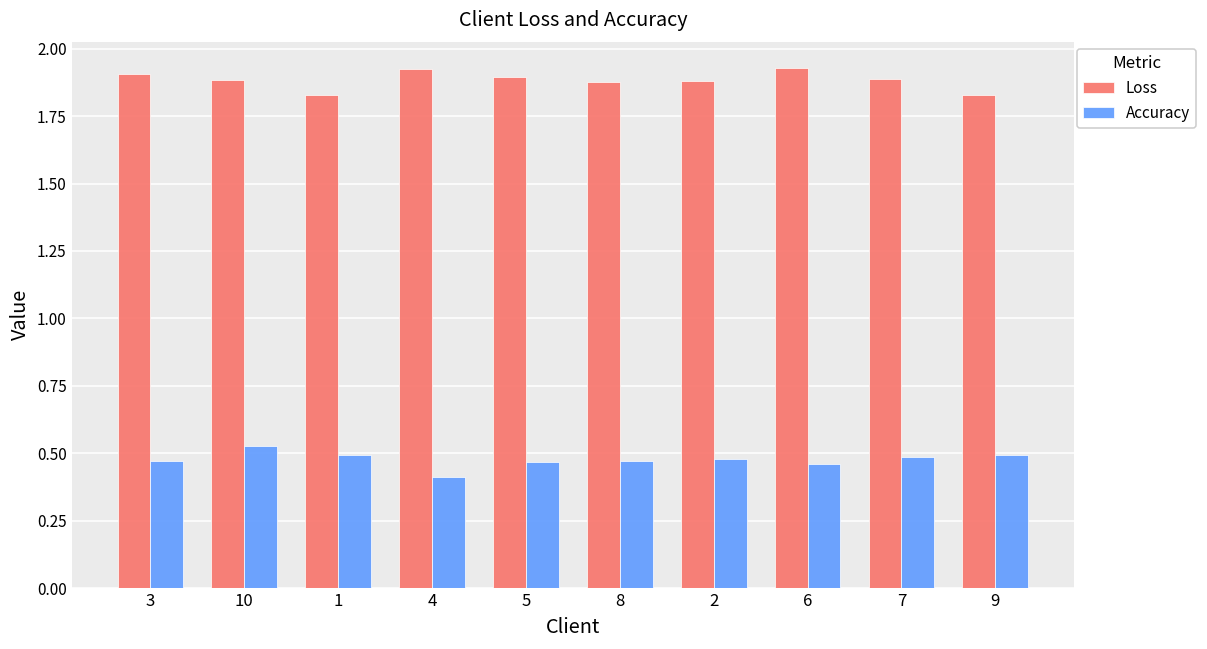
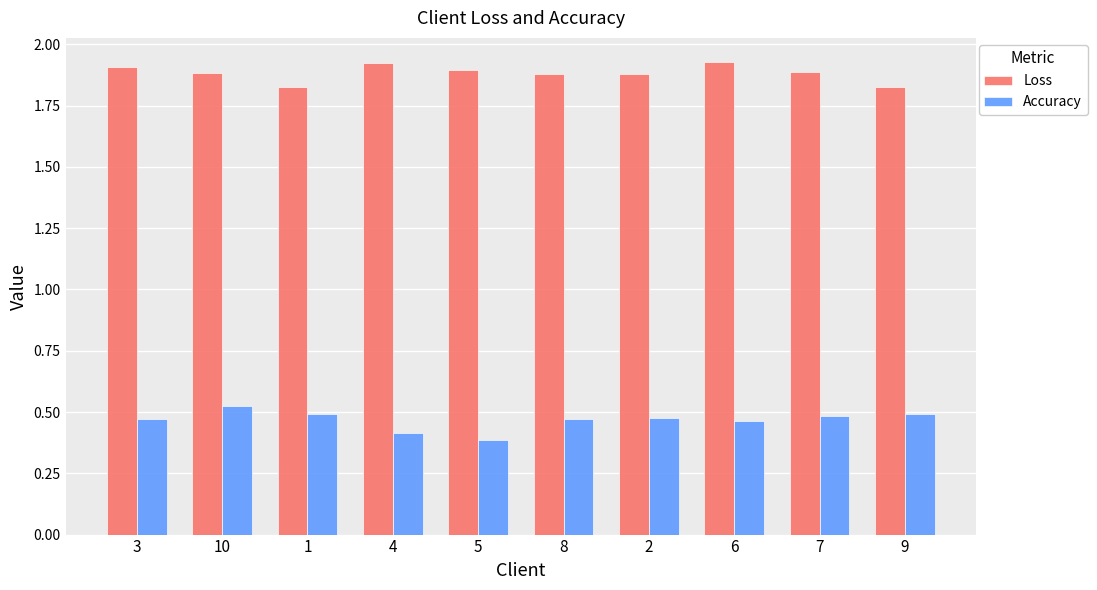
  {
    "Loss": {
      "3": 1.91,
      "10": 1.88,
      "1": 1.83,
      "4": 1.92,
      "5": 1.89,
      "8": 1.88,
      "2": 1.88,
      "6": 1.93,
      "7": 1.89,
      "9": 1.83
    },
    "Accuracy": {
      "3": 0.47,
      "10": 0.53,
      "1": 0.49,
      "4": 0.41,
-     "5": 0.47,
+     "5": 0.39,
      "8": 0.47,
      "2": 0.48,
      "6": 0.46,
      "7": 0.48,
      "9": 0.49
    }
  }
